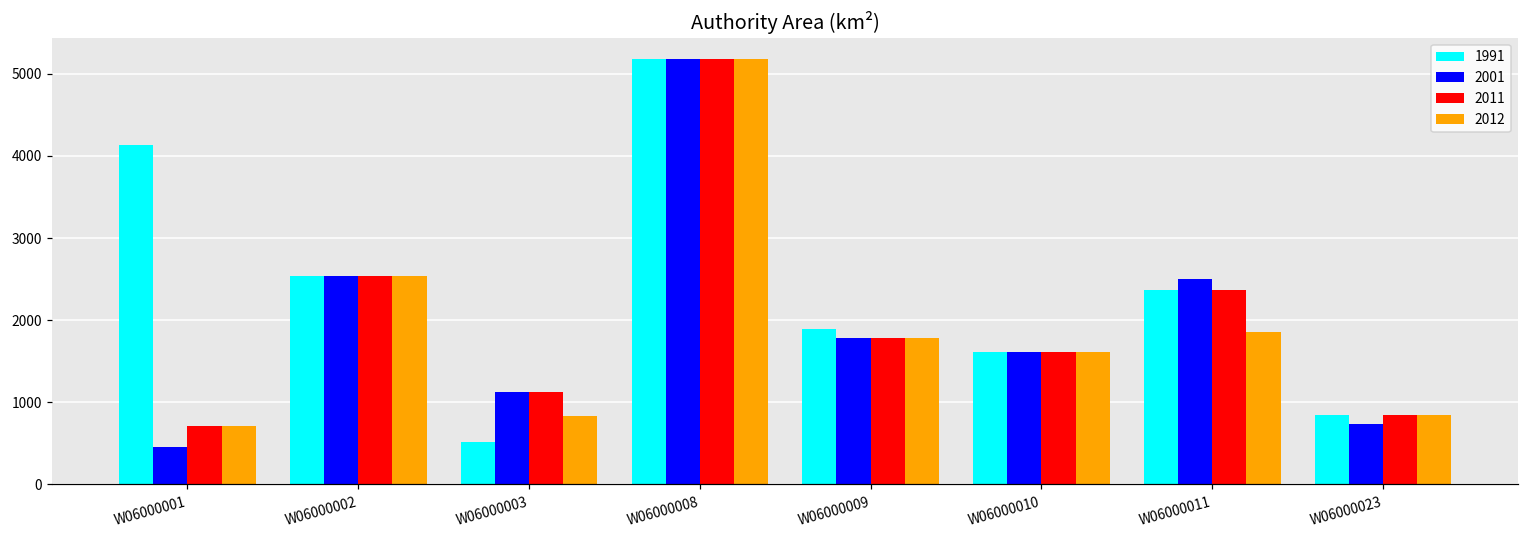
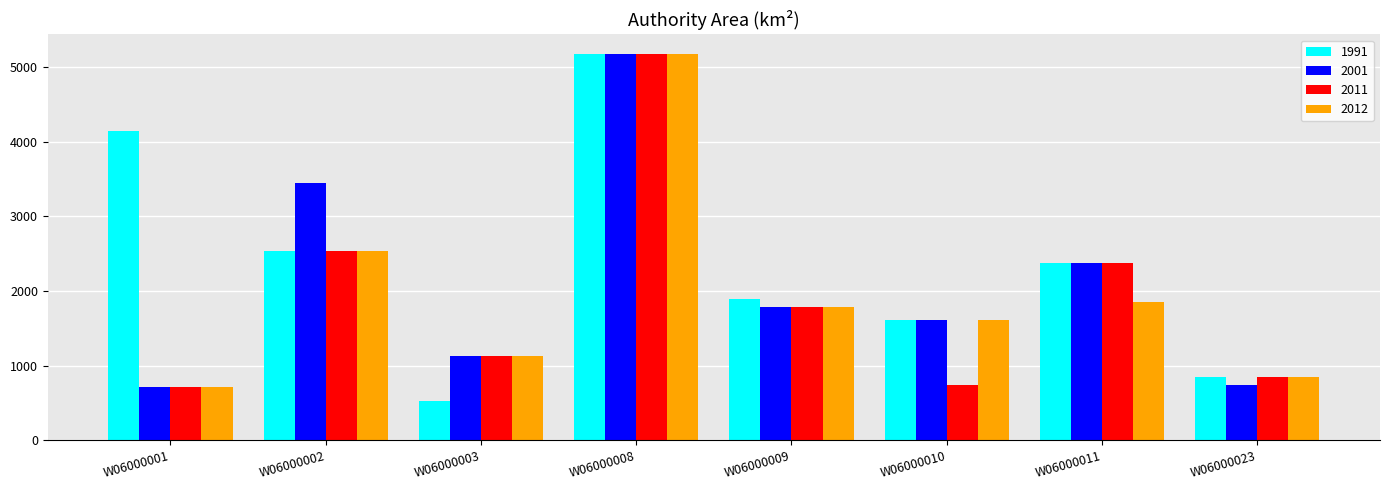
  {
    "1991": {
      "W06000001": 4100,
      "W06000002": 2500,
      "W06000003": 500,
      "W06000008": 5200,
      "W06000009": 1900,
      "W06000010": 1600,
      "W06000011": 2400,
      "W06000023": 800
    },
    "2001": {
-     "W06000001": 500,
-     "W06000002": 2500,
+     "W06000001": 700,
+     "W06000002": 3400,
      "W06000003": 1100,
      "W06000008": 5200,
      "W06000009": 1800,
      "W06000010": 1600,
-     "W06000011": 2500,
+     "W06000011": 2400,
      "W06000023": 700
    },
    "2011": {
      "W06000001": 700,
      "W06000002": 2500,
      "W06000003": 1100,
      "W06000008": 5200,
      "W06000009": 1800,
-     "W06000010": 1600,
+     "W06000010": 700,
      "W06000011": 2400,
      "W06000023": 800
    },
    "2012": {
      "W06000001": 700,
      "W06000002": 2500,
-     "W06000003": 800,
+     "W06000003": 1100,
      "W06000008": 5200,
      "W06000009": 1800,
      "W06000010": 1600,
      "W06000011": 1900,
      "W06000023": 800
    }
  }
